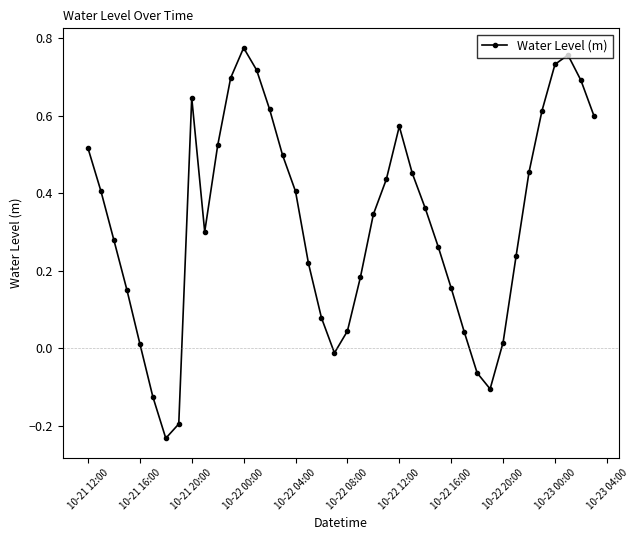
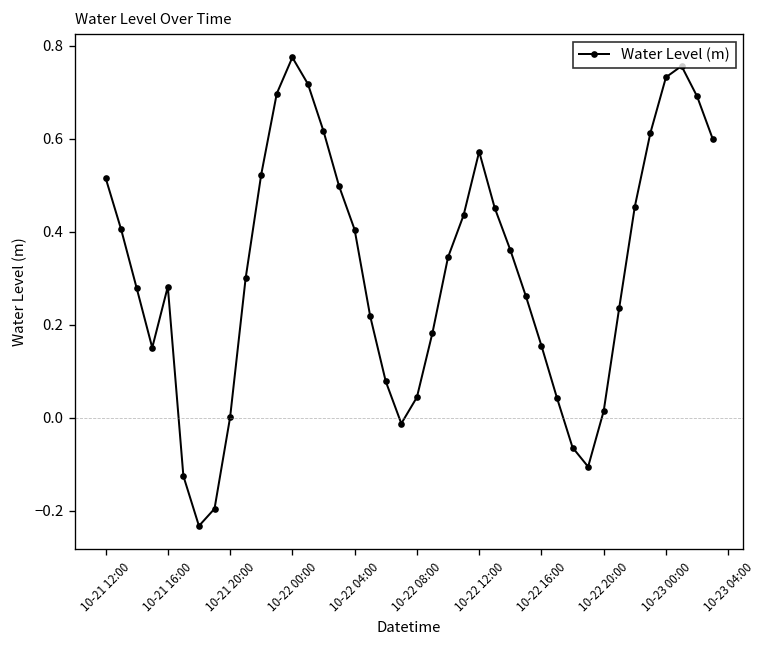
  {
    "10-21 12:00": 0.52,
-   "10-21 16:00": 0.01,
-   "10-21 20:00": 0.65,
+   "10-21 16:00": 0.28,
+   "10-21 20:00": 0.00,
    "10-22 00:00": 0.77,
    "10-22 04:00": 0.40,
    "10-22 08:00": 0.04,
    "10-22 12:00": 0.57,
    "10-22 16:00": 0.15,
    "10-22 20:00": 0.01,
    "10-23 00:00": 0.73
  }
